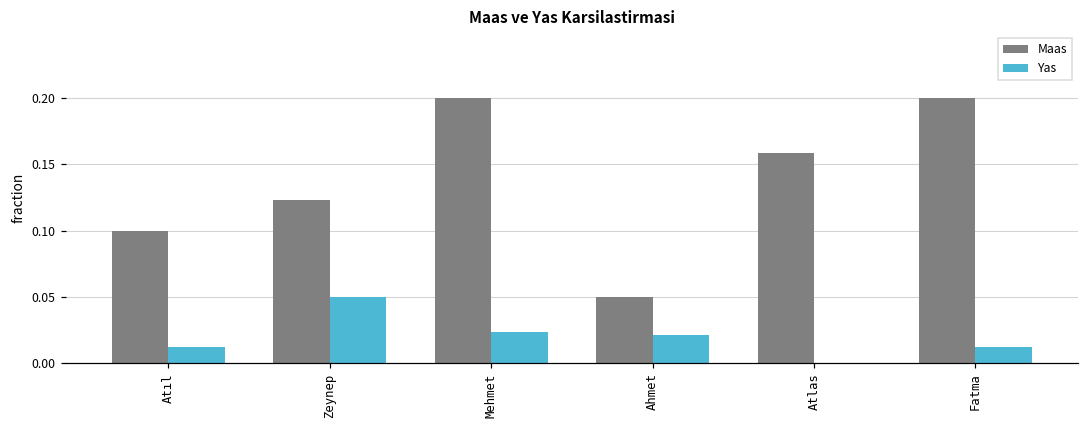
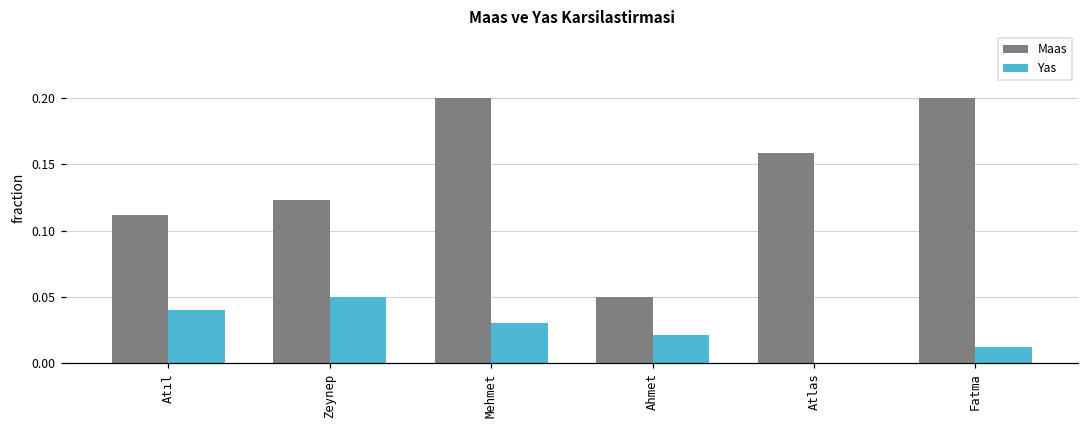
  {
    "Maas": {
-     "Atıl": 0.100,
+     "Atıl": 0.112,
      "Zeynep": 0.123,
      "Mehmet": 0.200,
      "Ahmet": 0.050,
      "Atlas": 0.159,
      "Fatma": 0.200
    },
    "Yas": {
-     "Atıl": 0.012,
+     "Atıl": 0.040,
      "Zeynep": 0.050,
-     "Mehmet": 0.023,
+     "Mehmet": 0.030,
      "Ahmet": 0.021,
      "Atlas": 0.000,
      "Fatma": 0.012
    }
  }
